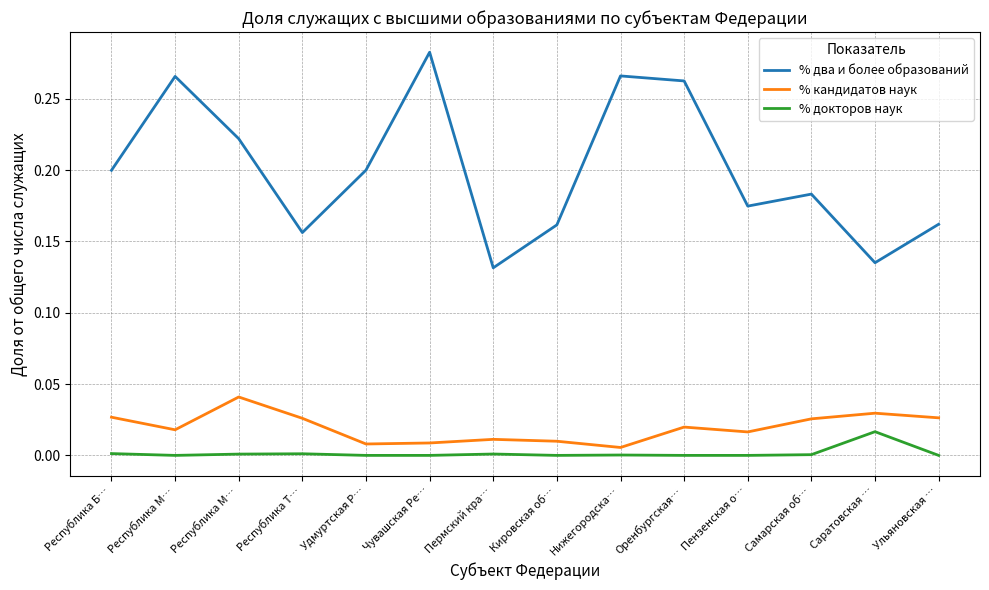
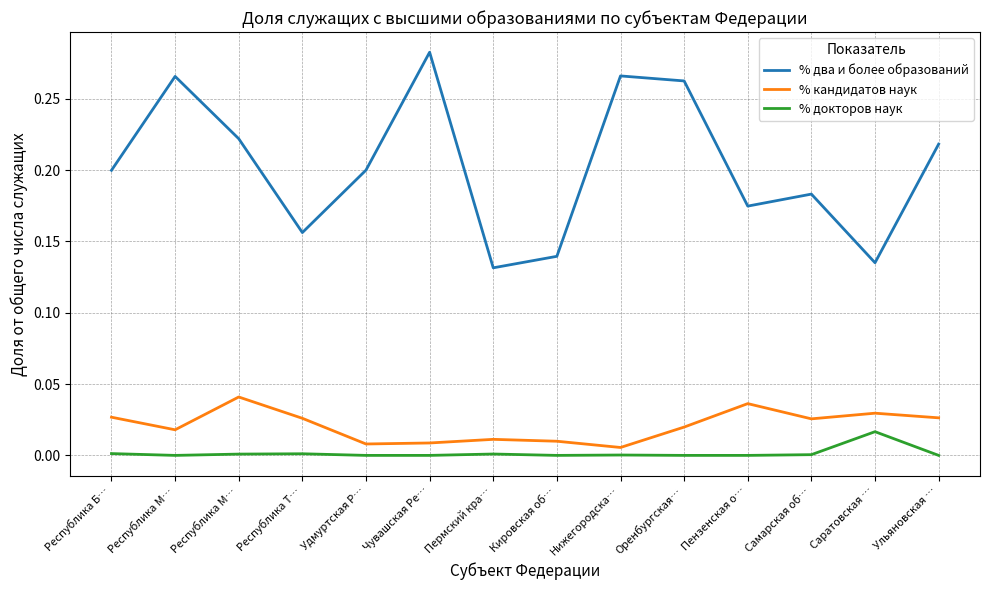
  {
    "% два и более образований": {
      "Республика Б…": 0.200,
      "Республика Т…": 0.156,
      "Удмуртская Р…": 0.200,
      "Чувашская Ре…": 0.283,
      "Пермский кра…": 0.132,
-     "Кировская об…": 0.162,
+     "Кировская об…": 0.140,
      "Нижегородска…": 0.266,
      "Оренбургская…": 0.263,
      "Пензенская о…": 0.175,
      "Самарская об…": 0.183,
      "Саратовская …": 0.135,
-     "Ульяновская …": 0.162
+     "Ульяновская …": 0.218
    },
    "% кандидатов наук": {
      "Республика Б…": 0.027,
      "Республика Т…": 0.026,
      "Удмуртская Р…": 0.008,
      "Чувашская Ре…": 0.009,
      "Пермский кра…": 0.011,
      "Кировская об…": 0.010,
      "Нижегородска…": 0.006,
      "Оренбургская…": 0.020,
-     "Пензенская о…": 0.016,
+     "Пензенская о…": 0.036,
      "Самарская об…": 0.026,
      "Саратовская …": 0.030,
      "Ульяновская …": 0.026
    },
    "% докторов наук": {
      "Республика Б…": 0.001,
      "Республика Т…": 0.001,
      "Удмуртская Р…": 0.000,
      "Чувашская Ре…": 0.000,
      "Пермский кра…": 0.001,
      "Кировская об…": 0.000,
      "Нижегородска…": 0.000,
      "Оренбургская…": 0.000,
      "Пензенская о…": 0.000,
      "Самарская об…": 0.001,
      "Саратовская …": 0.017,
      "Ульяновская …": 0.000
    }
  }
